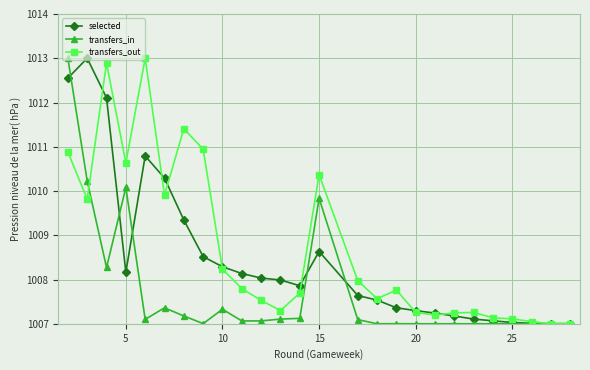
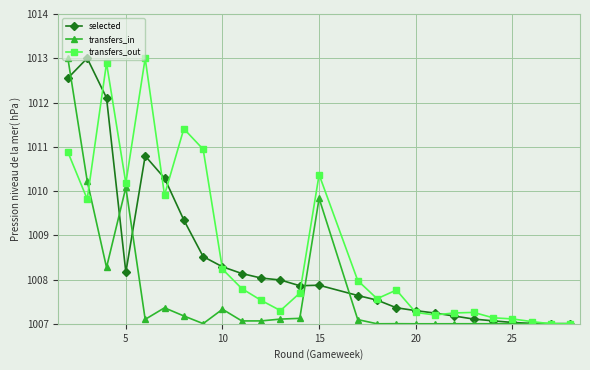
  {
    "selected": {
      "5": 1008.2,
-     "15": 1008.6
+     "15": 1007.9
    },
    "transfers_in": {
      "5": 1010.1,
      "10": 1007.3,
      "15": 1009.8,
      "20": 1007.0
    },
    "transfers_out": {
-     "5": 1010.6,
+     "5": 1010.2,
      "15": 1010.4,
      "25": 1007.1
    }
  }
